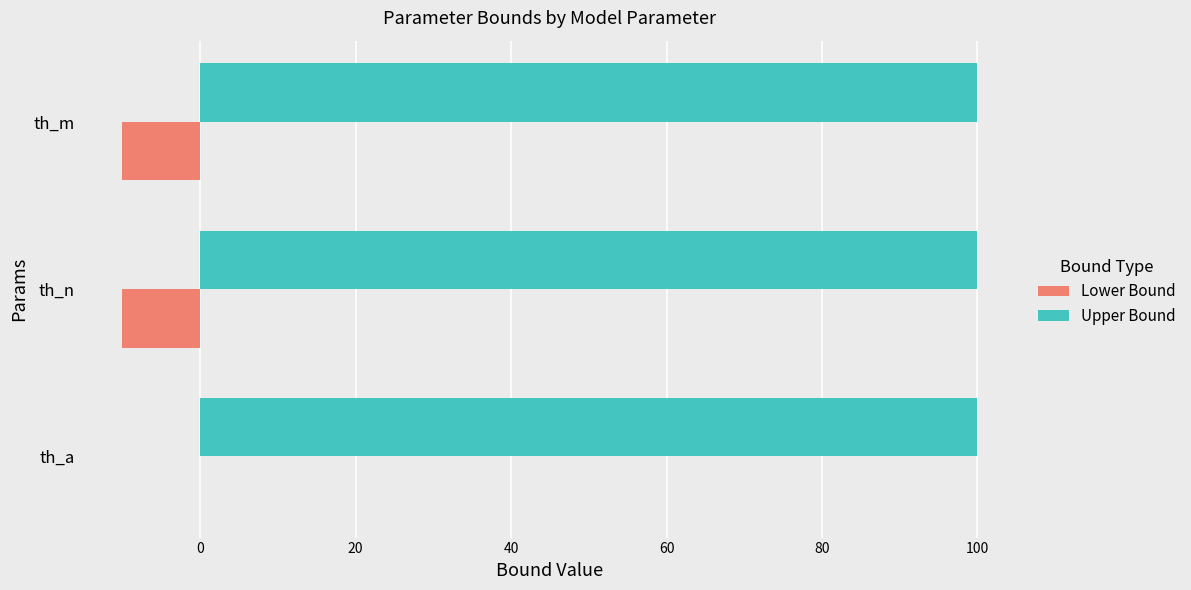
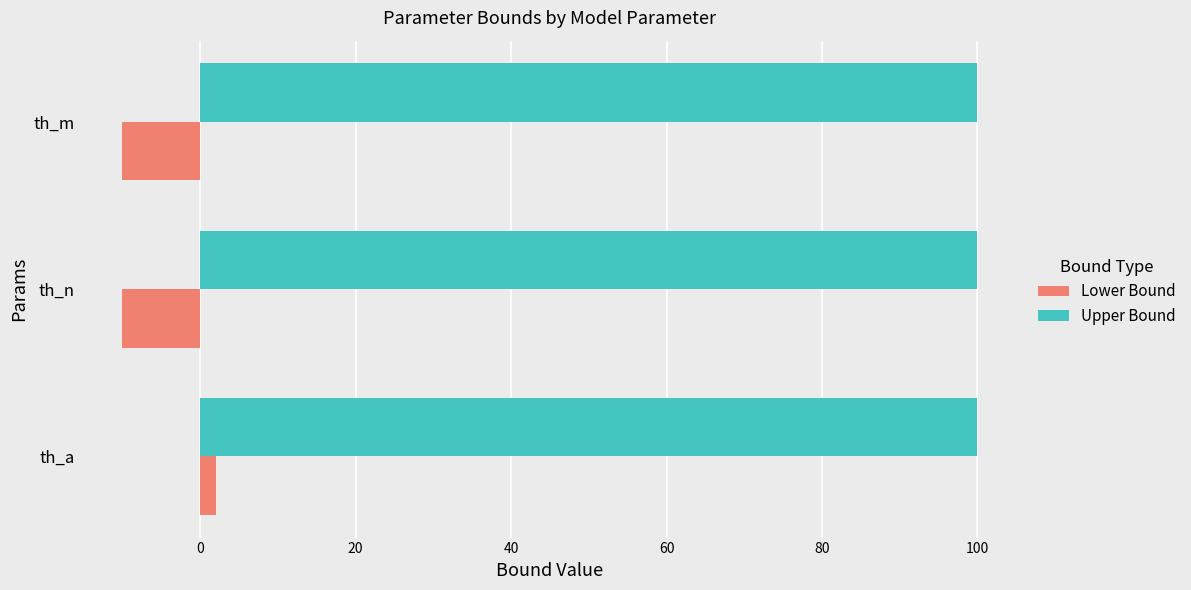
  {
    "Lower Bound": {
      "th_m": -10,
      "th_n": -10,
-     "th_a": 0
+     "th_a": 2
    },
    "Upper Bound": {
      "th_m": 100,
      "th_n": 100,
      "th_a": 100
    }
  }
